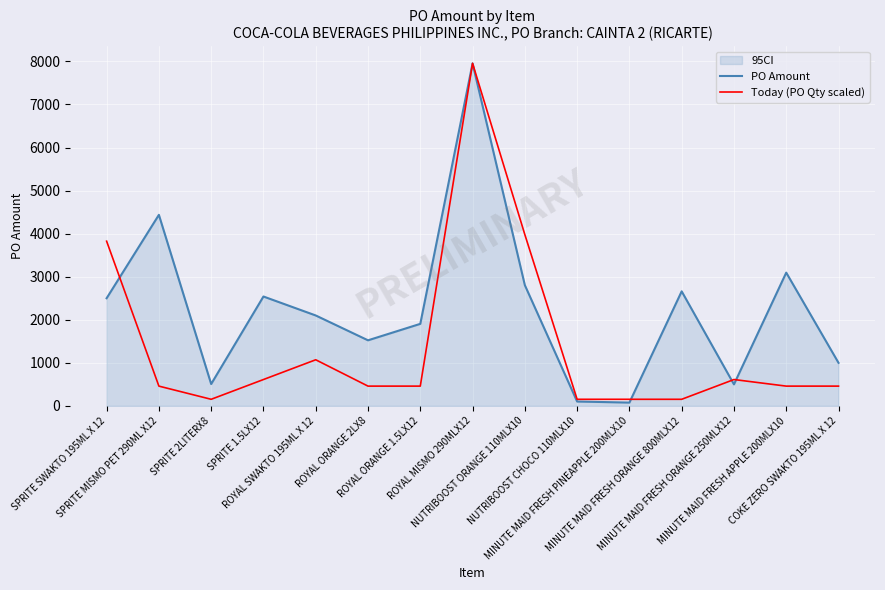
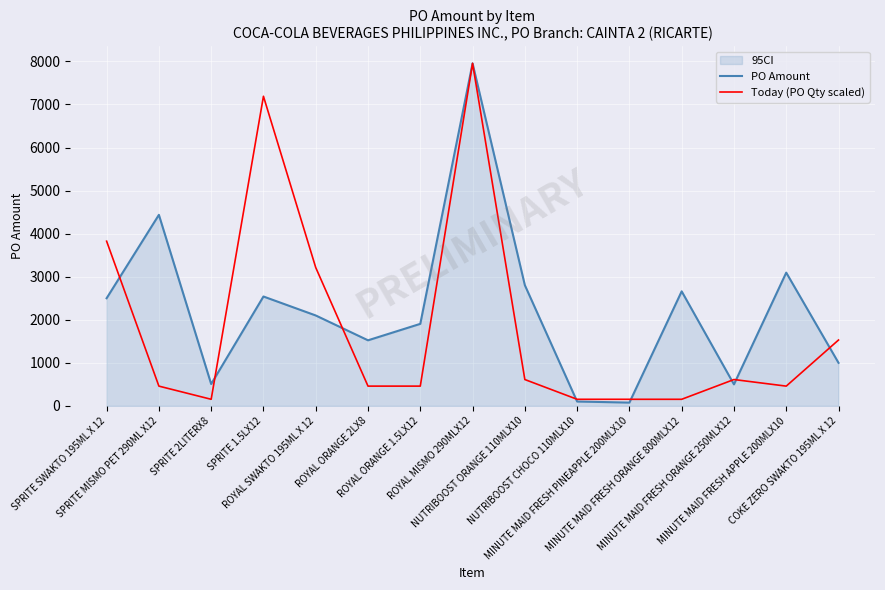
  {
    "95CI": {
      "SPRITE SWAKTO 195ML X 12": 2500,
      "SPRITE MISMO PET 290ML X12": 4400,
      "SPRITE 2LITERX8": 500,
      "SPRITE 1.5LX12": 2500,
      "ROYAL SWAKTO 195ML X 12": 2100,
      "ROYAL ORANGE 2LX8": 1500,
      "ROYAL ORANGE 1.5LX12": 1900,
      "NUTRIBOOST ORANGE 110MLX10": 2800,
      "MINUTE MAID FRESH PINEAPPLE 200MLX10": 100,
      "MINUTE MAID FRESH ORANGE 800MLX12": 2700,
      "MINUTE MAID FRESH ORANGE 250MLX12": 500,
      "MINUTE MAID FRESH APPLE 200MLX10": 3100,
      "COKE ZERO SWAKTO 195ML X 12": 1000
    },
    "Today (PO Qty scaled)": {
      "SPRITE SWAKTO 195ML X 12": 3800,
      "SPRITE MISMO PET 290ML X12": 500,
      "SPRITE 2LITERX8": 200,
-     "SPRITE 1.5LX12": 600,
-     "ROYAL SWAKTO 195ML X 12": 1100,
+     "SPRITE 1.5LX12": 7200,
+     "ROYAL SWAKTO 195ML X 12": 3200,
      "ROYAL ORANGE 2LX8": 500,
      "ROYAL ORANGE 1.5LX12": 500,
-     "NUTRIBOOST ORANGE 110MLX10": 4000,
+     "NUTRIBOOST ORANGE 110MLX10": 600,
      "MINUTE MAID FRESH PINEAPPLE 200MLX10": 200,
      "MINUTE MAID FRESH ORANGE 800MLX12": 200,
      "MINUTE MAID FRESH ORANGE 250MLX12": 600,
      "MINUTE MAID FRESH APPLE 200MLX10": 500,
-     "COKE ZERO SWAKTO 195ML X 12": 500
+     "COKE ZERO SWAKTO 195ML X 12": 1500
    }
  }
